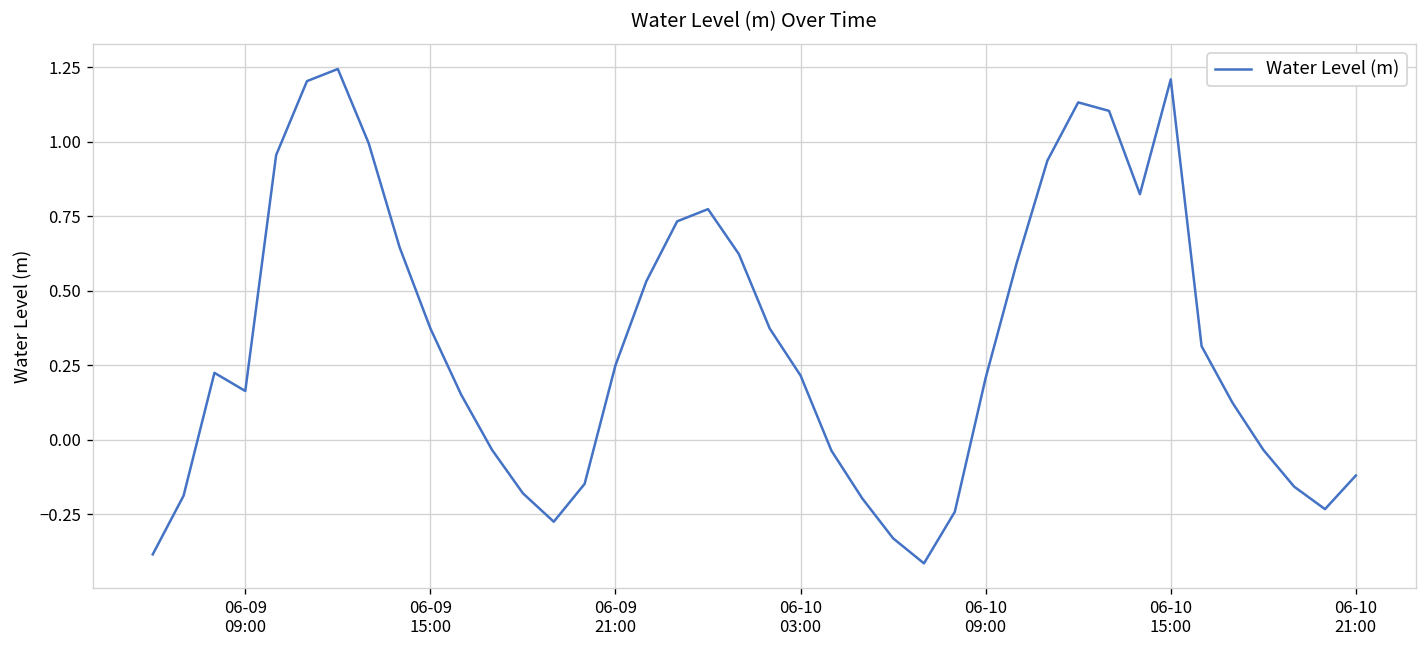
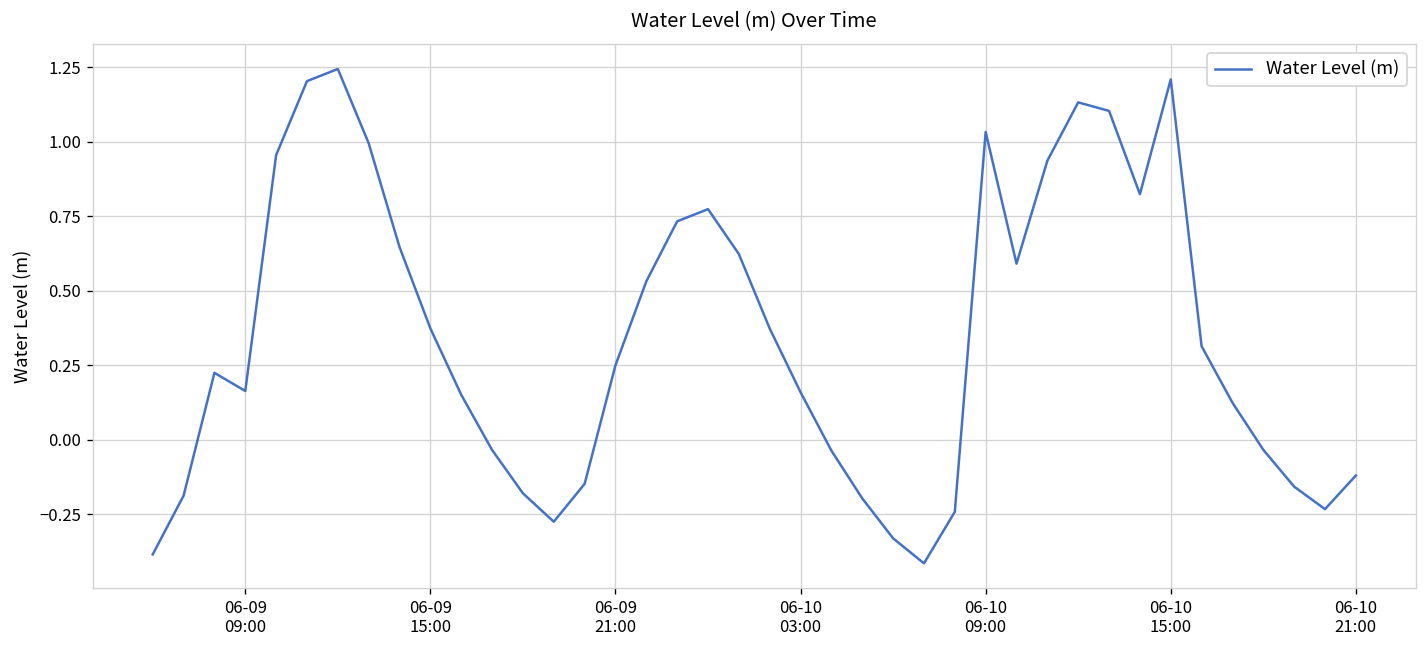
  {
    "06-09 09:00": 0.16,
    "06-09 15:00": 0.37,
    "06-09 21:00": 0.25,
-   "06-10 03:00": 0.22,
-   "06-10 09:00": 0.21,
+   "06-10 03:00": 0.16,
+   "06-10 09:00": 1.03,
    "06-10 15:00": 1.21,
    "06-10 21:00": -0.12
  }
